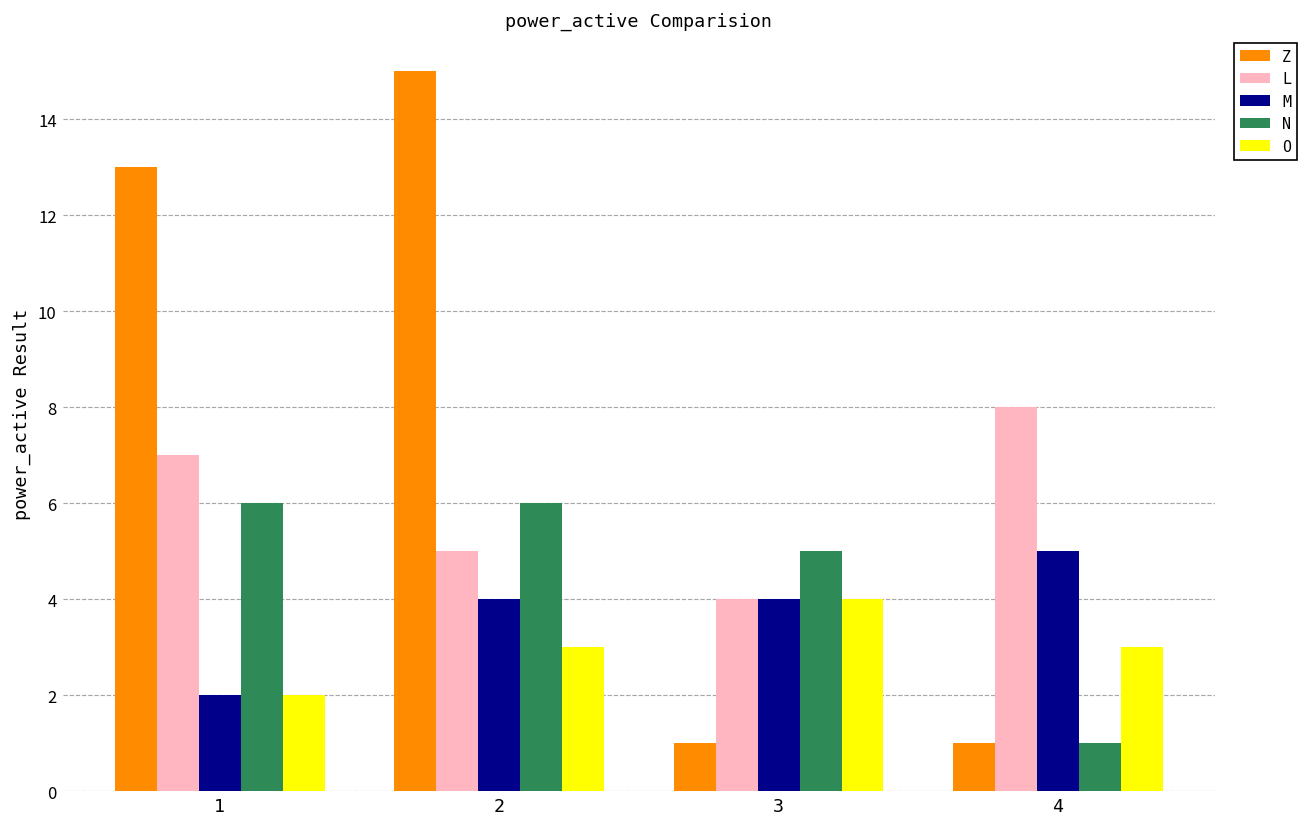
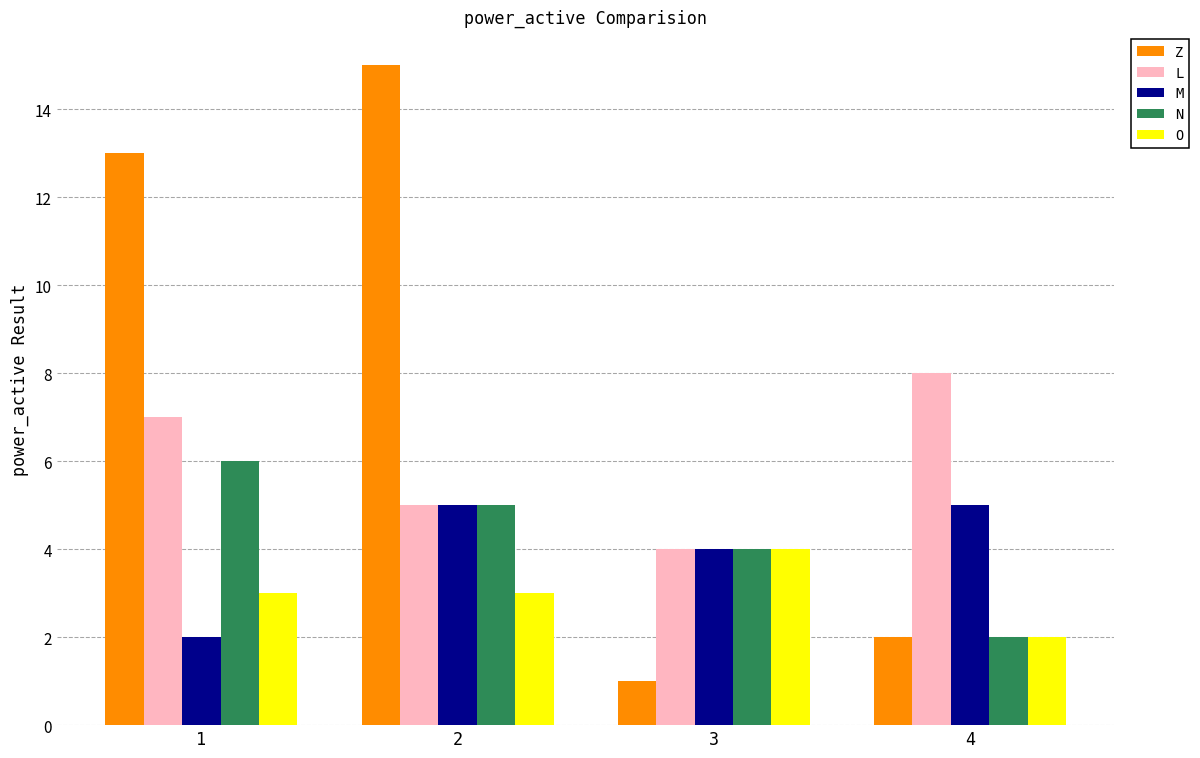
  {
    "Z": {
      "1": 13,
      "2": 15,
      "3": 1,
-     "4": 1
+     "4": 2
    },
    "L": {
      "1": 7,
      "2": 5,
      "3": 4,
      "4": 8
    },
    "M": {
      "1": 2,
-     "2": 4,
+     "2": 5,
      "3": 4,
      "4": 5
    },
    "N": {
      "1": 6,
-     "2": 6,
-     "3": 5,
-     "4": 1
+     "2": 5,
+     "3": 4,
+     "4": 2
    },
    "O": {
-     "1": 2,
+     "1": 3,
      "2": 3,
      "3": 4,
-     "4": 3
+     "4": 2
    }
  }
